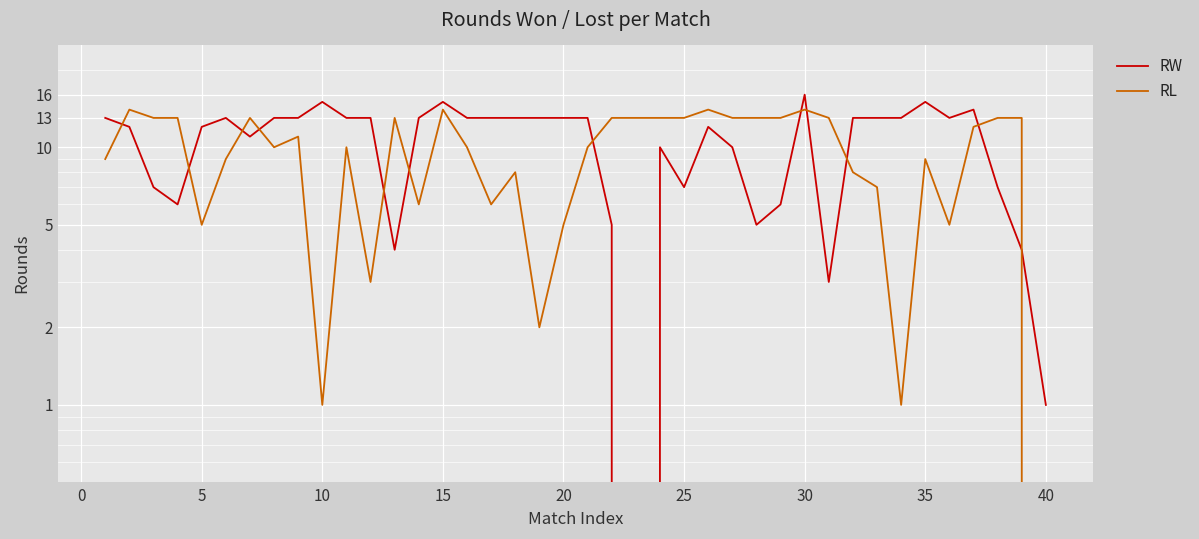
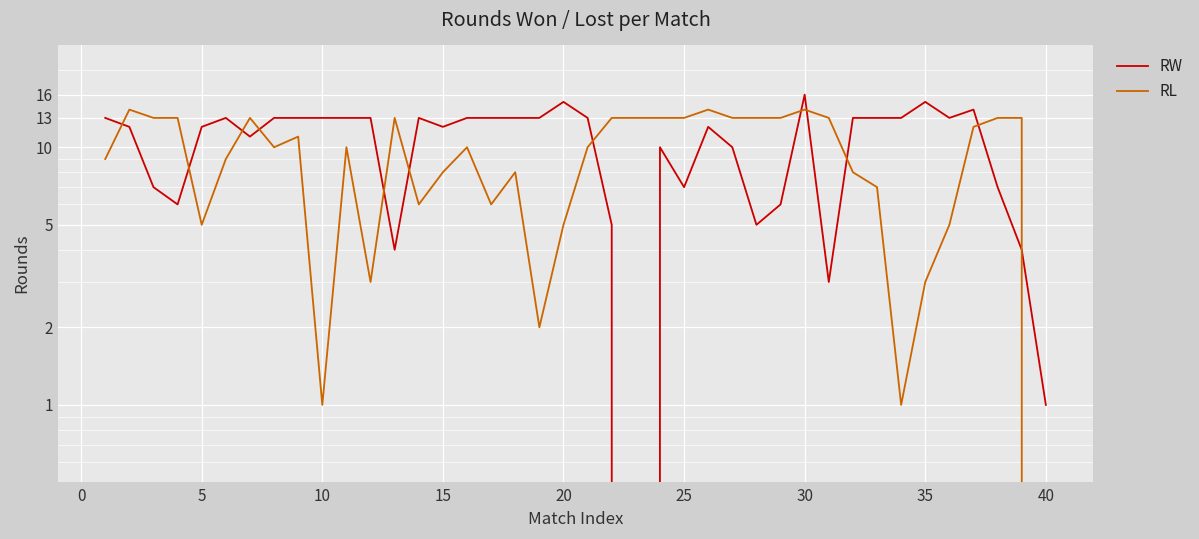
  {
    "RW": {
      "5": 12,
-     "10": 15,
-     "15": 15,
-     "20": 13,
+     "10": 13,
+     "15": 12,
+     "20": 15,
      "25": 7,
      "30": 16,
      "35": 15,
      "40": 1
    },
    "RL": {
      "5": 5,
      "10": 1,
-     "15": 14,
+     "15": 8,
      "20": 5,
      "25": 13,
      "30": 14,
-     "35": 9
+     "35": 3
    }
  }
